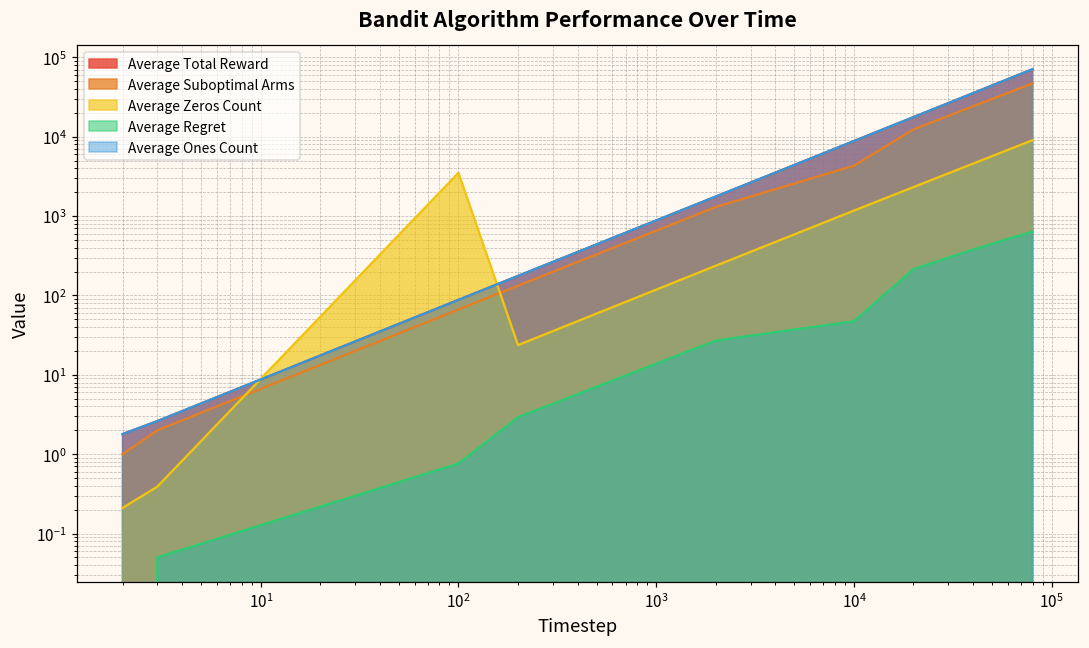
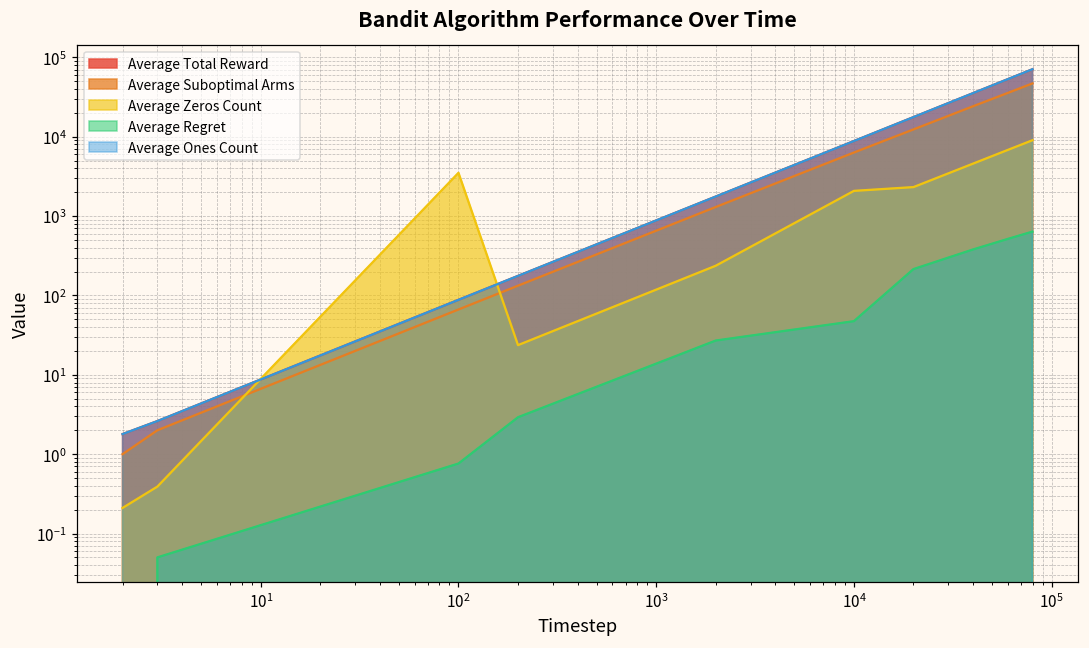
  {
    "Average Ones Count": {
      "10^2": 90,
      "10^4": 9000
    },
    "Average Suboptimal Arms": {
      "10^2": 70,
-     "10^4": 4000
+     "10^4": 6000
    },
    "Average Zeros Count": {
      "10^2": 4000,
-     "10^4": 1200
+     "10^4": 2100
    },
    "Average Regret": {
      "10^2": 0.8,
      "10^4": 50
    }
  }
